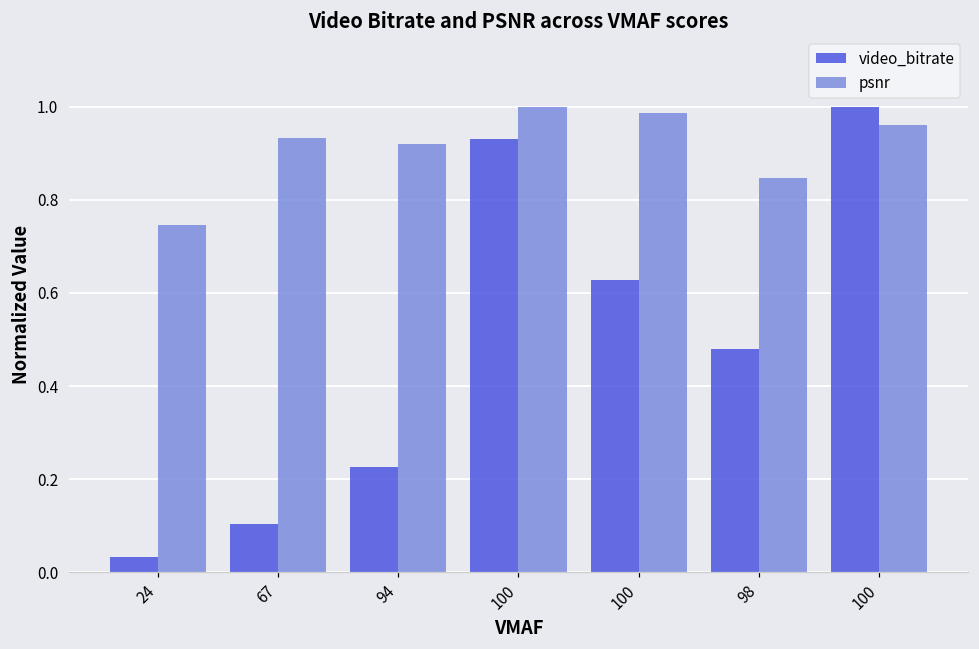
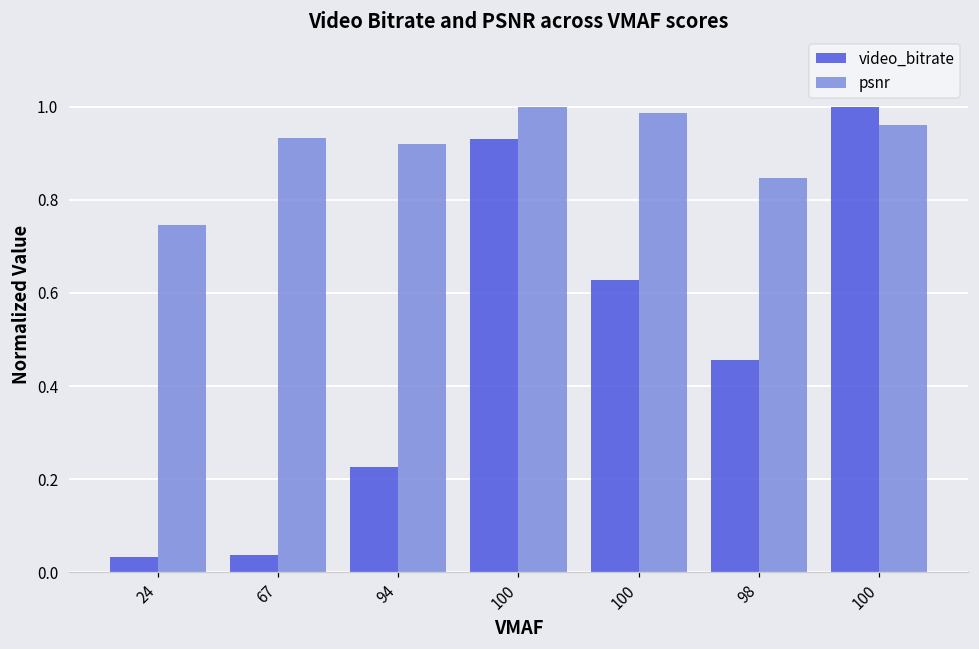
  {
    "video_bitrate": {
      "24": 0.03,
-     "67": 0.10,
+     "67": 0.04,
      "94": 0.23,
-     "98": 0.48
+     "98": 0.46
    },
    "psnr": {
      "24": 0.74,
      "67": 0.93,
      "94": 0.92,
      "98": 0.85
    }
  }
